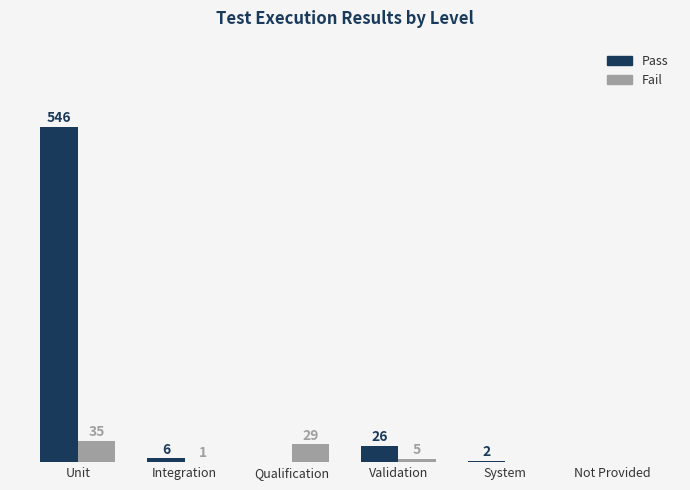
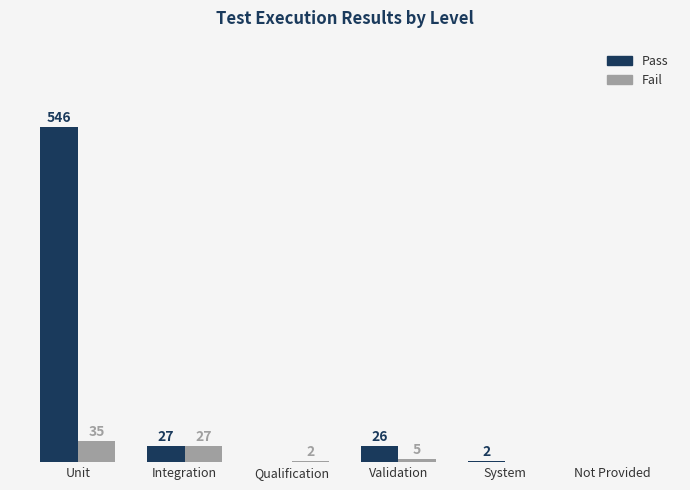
  {
    "Pass": {
      "Unit": 546,
-     "Integration": 6,
+     "Integration": 27,
      "Validation": 26,
      "System": 2
    },
    "Fail": {
      "Unit": 35,
-     "Integration": 1,
-     "Qualification": 29,
+     "Integration": 27,
+     "Qualification": 2,
      "Validation": 5
    }
  }
